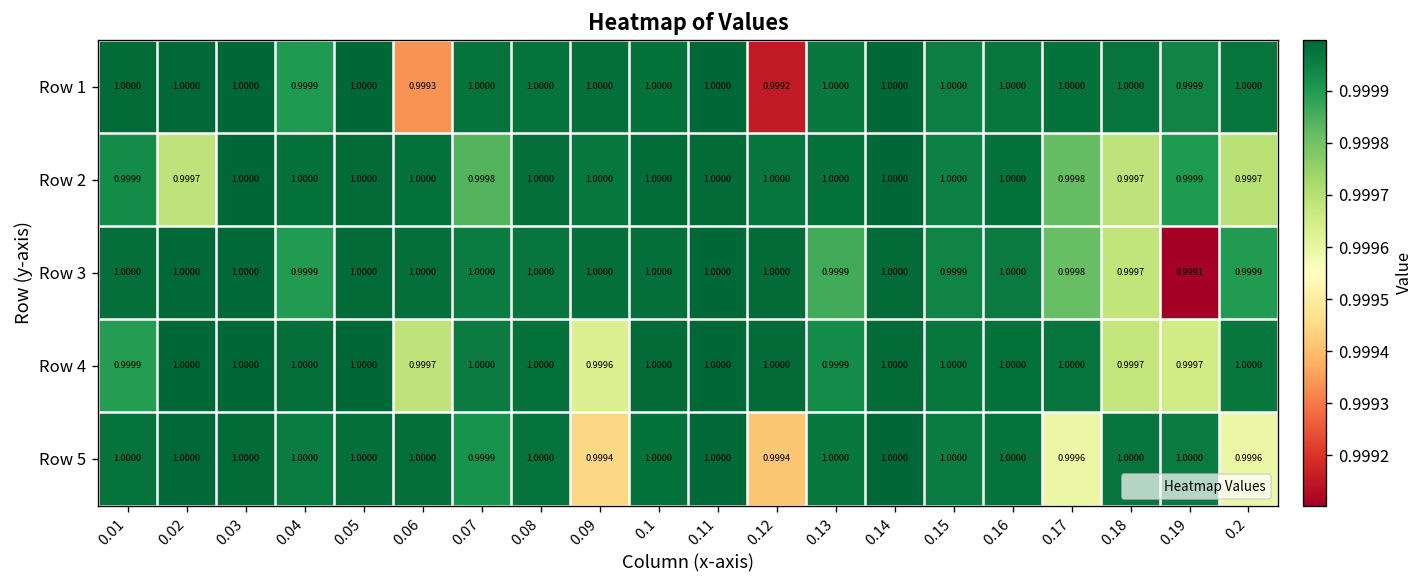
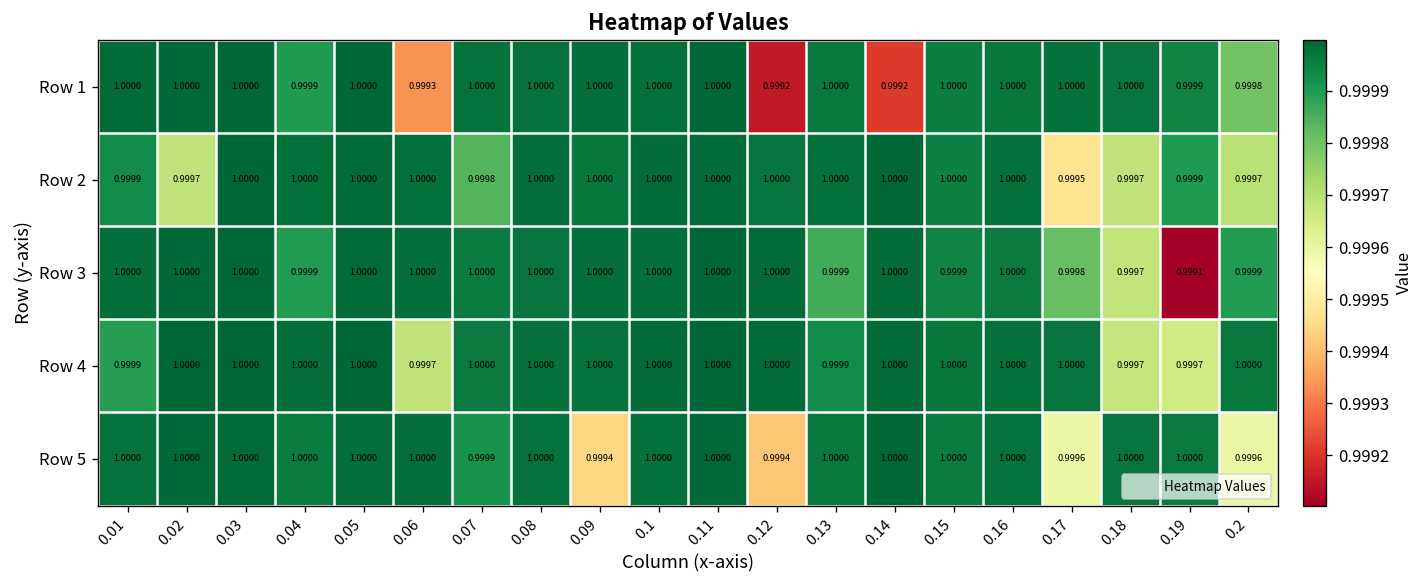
  {
    "Row 1": {
      "0.01": 1.0000,
      "0.02": 1.0000,
      "0.03": 1.0000,
      "0.04": 0.9999,
      "0.05": 1.0000,
      "0.06": 0.9993,
      "0.07": 1.0000,
      "0.08": 1.0000,
      "0.09": 1.0000,
      "0.1": 1.0000,
      "0.11": 1.0000,
      "0.12": 0.9992,
      "0.13": 1.0000,
-     "0.14": 1.0000,
+     "0.14": 0.9992,
      "0.15": 1.0000,
      "0.16": 1.0000,
      "0.17": 1.0000,
      "0.18": 1.0000,
      "0.19": 0.9999,
-     "0.2": 1.0000
+     "0.2": 0.9998
    },
    "Row 2": {
      "0.01": 0.9999,
      "0.02": 0.9997,
      "0.03": 1.0000,
      "0.04": 1.0000,
      "0.05": 1.0000,
      "0.06": 1.0000,
      "0.07": 0.9998,
      "0.08": 1.0000,
      "0.09": 1.0000,
      "0.1": 1.0000,
      "0.11": 1.0000,
      "0.12": 1.0000,
      "0.13": 1.0000,
      "0.14": 1.0000,
      "0.15": 1.0000,
      "0.16": 1.0000,
-     "0.17": 0.9998,
+     "0.17": 0.9995,
      "0.18": 0.9997,
      "0.19": 0.9999,
      "0.2": 0.9997
    },
    "Row 3": {
      "0.01": 1.0000,
      "0.02": 1.0000,
      "0.03": 1.0000,
      "0.04": 0.9999,
      "0.05": 1.0000,
      "0.06": 1.0000,
      "0.07": 1.0000,
      "0.08": 1.0000,
      "0.09": 1.0000,
      "0.1": 1.0000,
      "0.11": 1.0000,
      "0.12": 1.0000,
      "0.13": 0.9999,
      "0.14": 1.0000,
      "0.15": 0.9999,
      "0.16": 1.0000,
      "0.17": 0.9998,
      "0.18": 0.9997,
      "0.19": 0.9991,
      "0.2": 0.9999
    },
    "Row 4": {
      "0.01": 0.9999,
      "0.02": 1.0000,
      "0.03": 1.0000,
      "0.04": 1.0000,
      "0.05": 1.0000,
      "0.06": 0.9997,
      "0.07": 1.0000,
      "0.08": 1.0000,
-     "0.09": 0.9996,
+     "0.09": 1.0000,
      "0.1": 1.0000,
      "0.11": 1.0000,
      "0.12": 1.0000,
      "0.13": 0.9999,
      "0.14": 1.0000,
      "0.15": 1.0000,
      "0.16": 1.0000,
      "0.17": 1.0000,
      "0.18": 0.9997,
      "0.19": 0.9997,
      "0.2": 1.0000
    },
    "Row 5": {
      "0.01": 1.0000,
      "0.02": 1.0000,
      "0.03": 1.0000,
      "0.04": 1.0000,
      "0.05": 1.0000,
      "0.06": 1.0000,
      "0.07": 0.9999,
      "0.08": 1.0000,
      "0.09": 0.9994,
      "0.1": 1.0000,
      "0.11": 1.0000,
      "0.12": 0.9994,
      "0.13": 1.0000,
      "0.14": 1.0000,
      "0.15": 1.0000,
      "0.16": 1.0000,
      "0.17": 0.9996,
      "0.18": 1.0000,
      "0.19": 1.0000,
      "0.2": 0.9996
    }
  }
